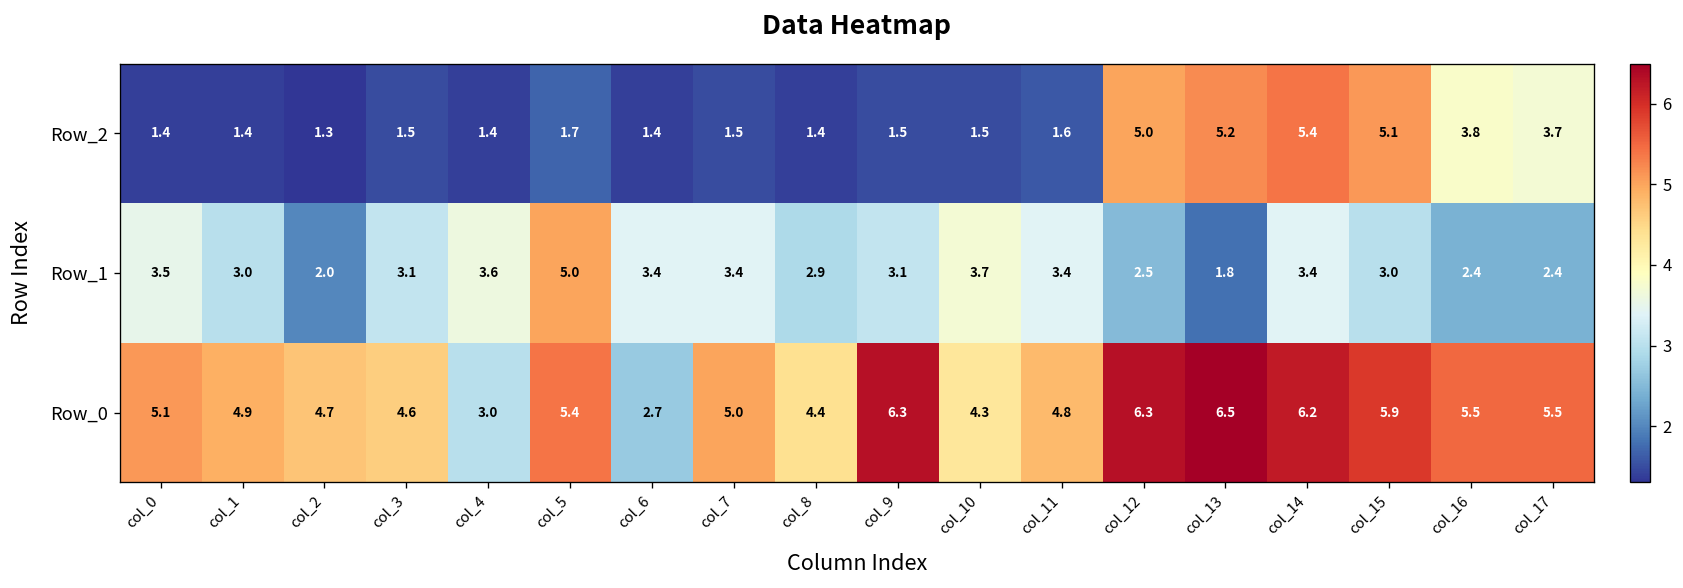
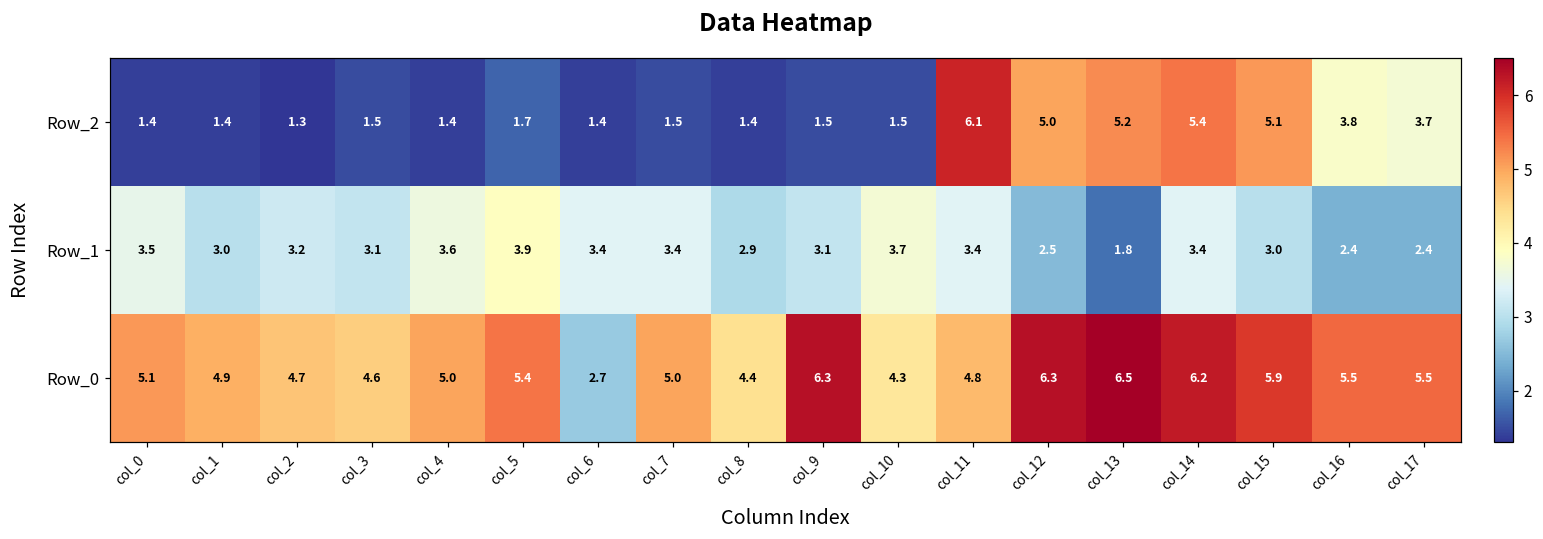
  {
    "Row_2": {
      "col_0": 1.4,
      "col_1": 1.4,
      "col_2": 1.3,
      "col_3": 1.5,
      "col_4": 1.4,
      "col_5": 1.7,
      "col_6": 1.4,
      "col_7": 1.5,
      "col_8": 1.4,
      "col_9": 1.5,
      "col_10": 1.5,
-     "col_11": 1.6,
+     "col_11": 6.1,
      "col_12": 5.0,
      "col_13": 5.2,
      "col_14": 5.4,
      "col_15": 5.1,
      "col_16": 3.8,
      "col_17": 3.7
    },
    "Row_1": {
      "col_0": 3.5,
      "col_1": 3.0,
-     "col_2": 2.0,
+     "col_2": 3.2,
      "col_3": 3.1,
      "col_4": 3.6,
-     "col_5": 5.0,
+     "col_5": 3.9,
      "col_6": 3.4,
      "col_7": 3.4,
      "col_8": 2.9,
      "col_9": 3.1,
      "col_10": 3.7,
      "col_11": 3.4,
      "col_12": 2.5,
      "col_13": 1.8,
      "col_14": 3.4,
      "col_15": 3.0,
      "col_16": 2.4,
      "col_17": 2.4
    },
    "Row_0": {
      "col_0": 5.1,
      "col_1": 4.9,
      "col_2": 4.7,
      "col_3": 4.6,
-     "col_4": 3.0,
+     "col_4": 5.0,
      "col_5": 5.4,
      "col_6": 2.7,
      "col_7": 5.0,
      "col_8": 4.4,
      "col_9": 6.3,
      "col_10": 4.3,
      "col_11": 4.8,
      "col_12": 6.3,
      "col_13": 6.5,
      "col_14": 6.2,
      "col_15": 5.9,
      "col_16": 5.5,
      "col_17": 5.5
    }
  }
